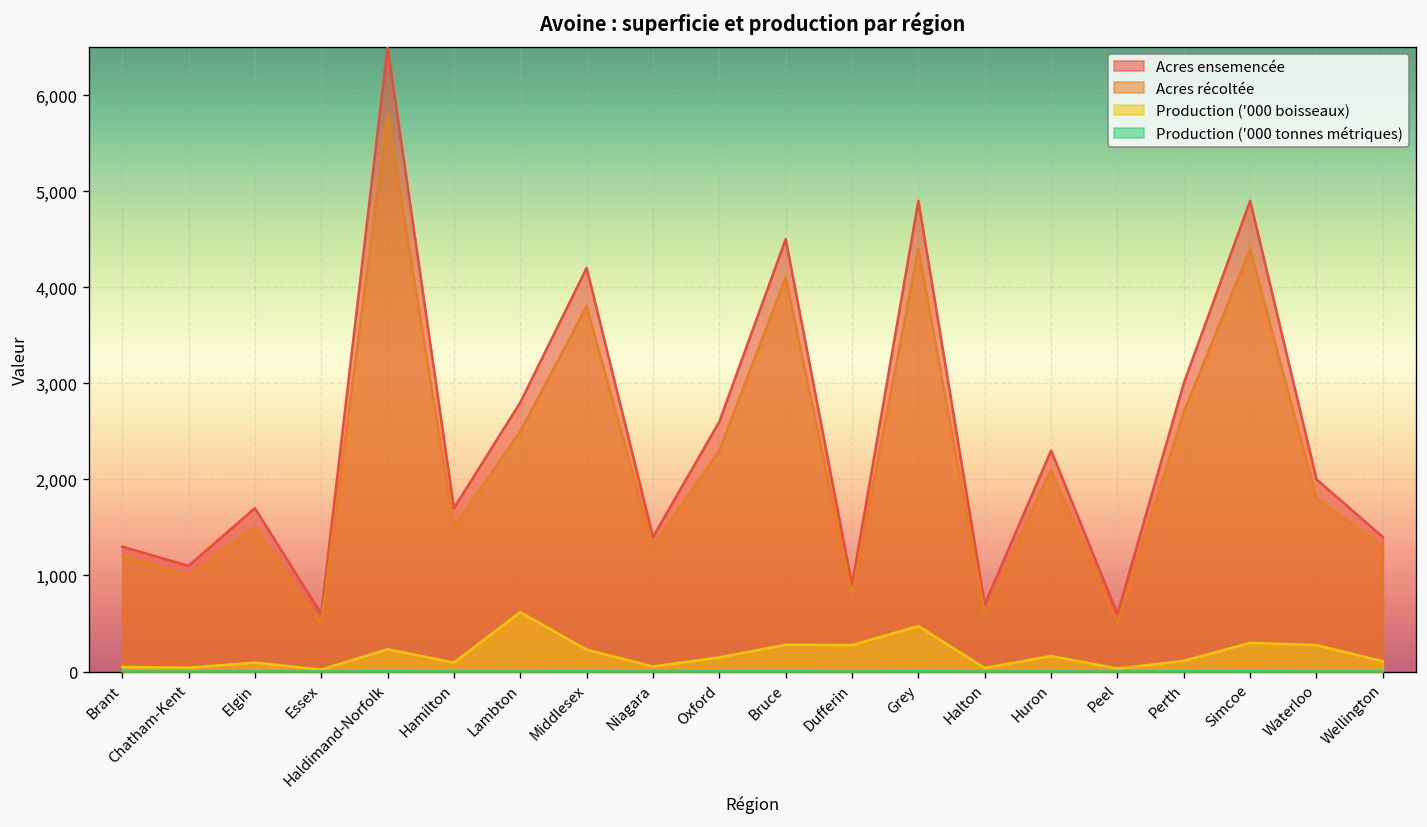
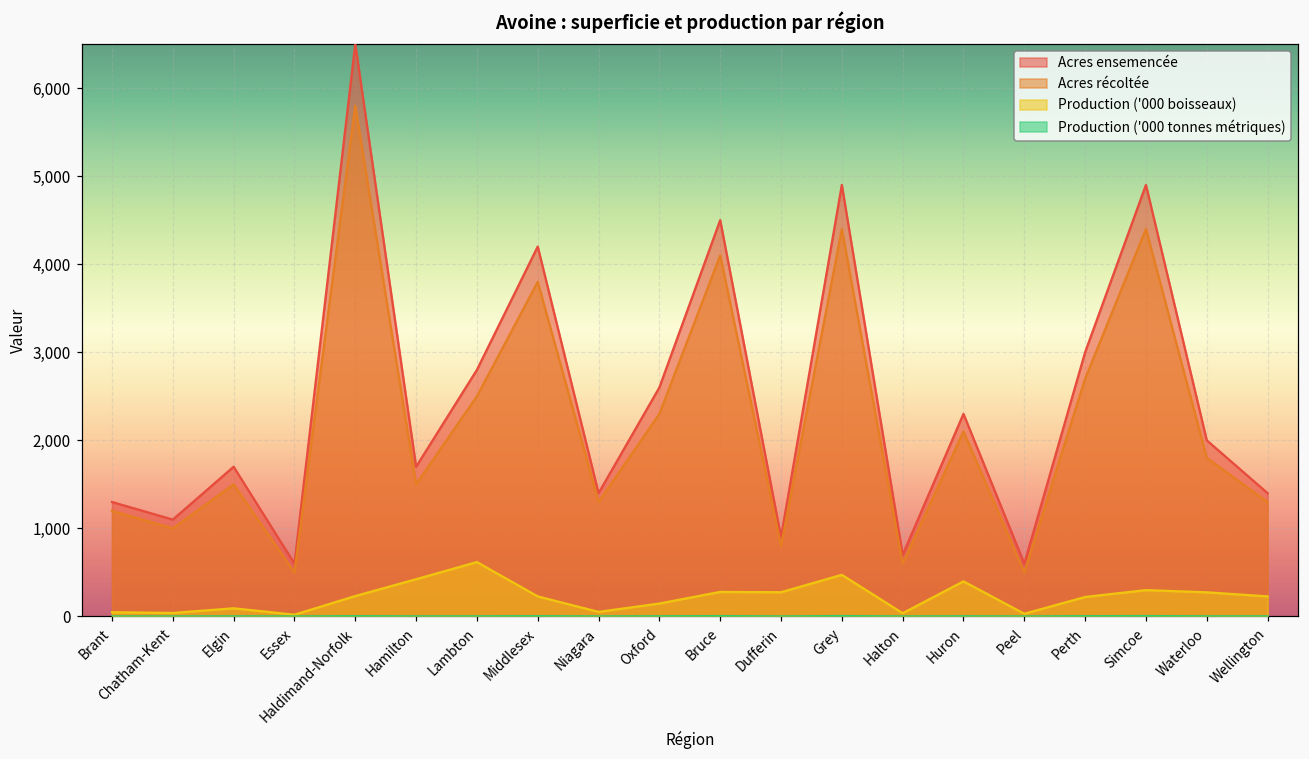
  {
    "Production ('000 boisseaux)": {
      "Brant": 0,
      "Chatham-Kent": 0,
      "Elgin": 100,
      "Haldimand-Norfolk": 200,
-     "Hamilton": 100,
+     "Hamilton": 400,
      "Lambton": 600,
      "Middlesex": 200,
      "Niagara": 100,
      "Oxford": 100,
      "Bruce": 300,
      "Dufferin": 300,
      "Grey": 500,
      "Halton": 0,
-     "Huron": 200,
-     "Perth": 100,
+     "Huron": 400,
+     "Perth": 200,
      "Simcoe": 300,
      "Waterloo": 300,
-     "Wellington": 100
+     "Wellington": 200
    },
    "Production ('000 tonnes métriques)": {
      "Brant": 0,
      "Chatham-Kent": 0,
      "Elgin": 0,
      "Haldimand-Norfolk": 0,
      "Hamilton": 0,
      "Lambton": 0,
      "Middlesex": 0,
      "Niagara": 0,
      "Oxford": 0,
      "Bruce": 0,
      "Dufferin": 0,
      "Grey": 0,
      "Halton": 0,
      "Huron": 0,
      "Perth": 0,
      "Simcoe": 0,
      "Waterloo": 0,
      "Wellington": 0
    }
  }
